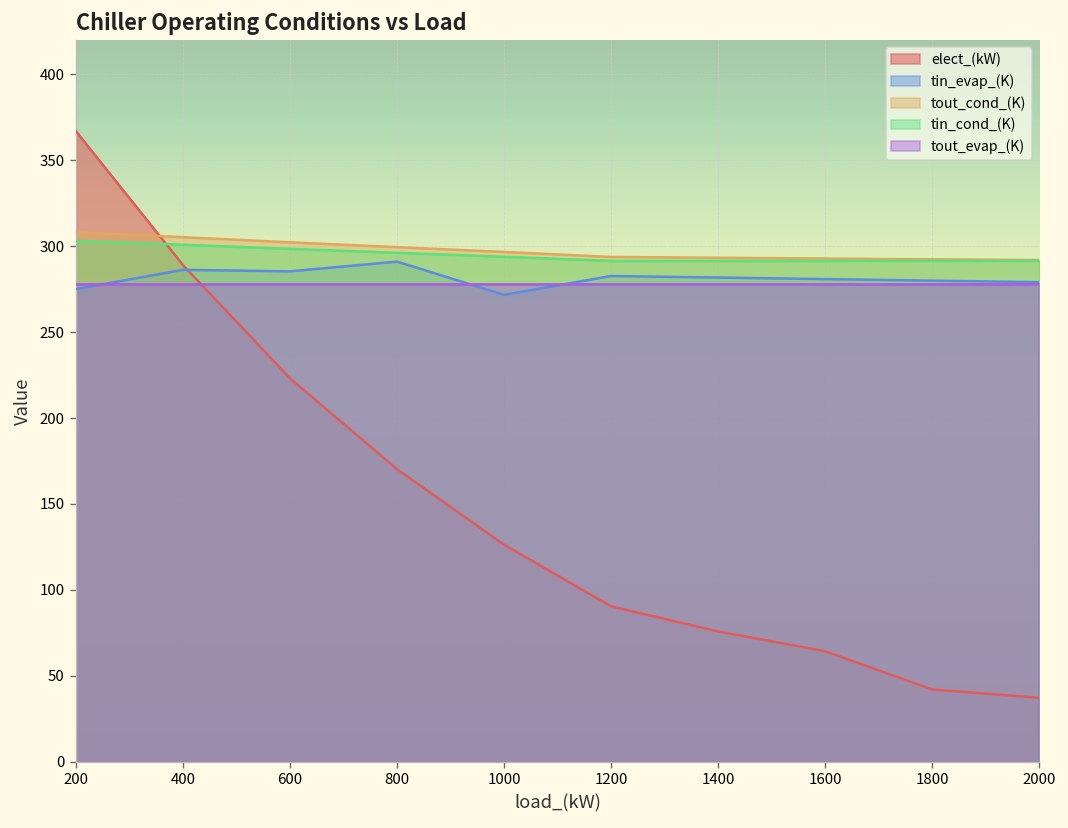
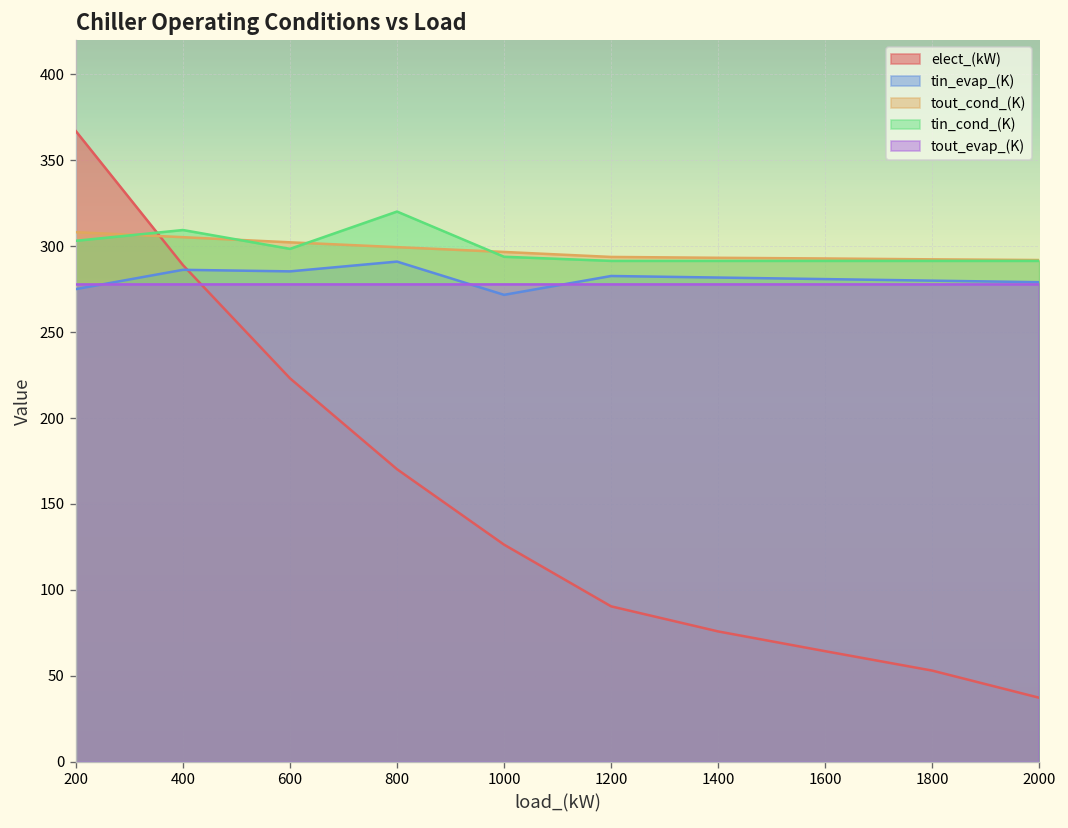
  {
    "elect_(kW)": {
      "200": 367,
      "400": 289,
      "600": 223,
      "800": 170,
      "1000": 126,
      "1200": 90,
      "1400": 76,
      "1600": 64,
-     "1800": 42,
+     "1800": 53,
      "2000": 37
    },
    "tin_evap_(K)": {
      "200": 275,
      "400": 286,
      "600": 285,
      "800": 291,
      "1000": 272,
      "1200": 283,
      "1400": 282,
      "1600": 281
    },
    "tout_cond_(K)": {
      "200": 308,
      "400": 305,
      "600": 302,
      "800": 299,
      "1000": 297,
      "1200": 294,
      "1400": 293
    },
    "tin_cond_(K)": {
      "200": 303,
-     "400": 301,
+     "400": 309,
      "600": 298,
-     "800": 296,
+     "800": 320,
      "1000": 294,
      "1200": 291,
      "1400": 291
    },
    "tout_evap_(K)": {
      "200": 278,
      "400": 278,
      "600": 278,
      "800": 278,
      "1000": 278,
      "1200": 278,
      "1400": 278,
      "1600": 278
    }
  }
